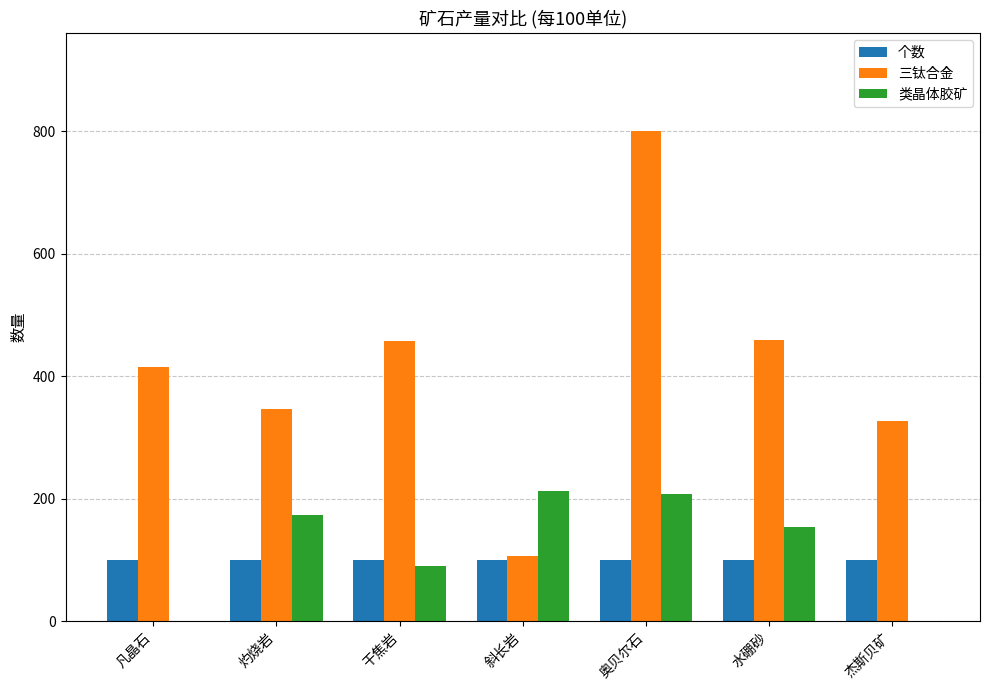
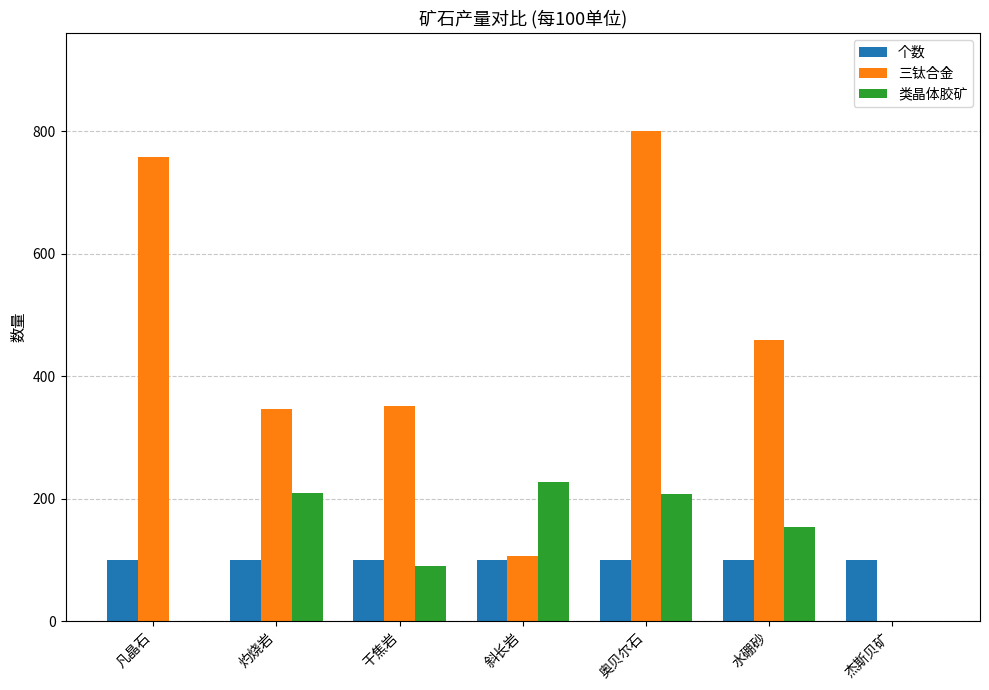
  {
    "个数": {
      "凡晶石": 100,
      "灼烧岩": 100,
      "干焦岩": 100,
      "斜长岩": 100,
      "奥贝尔石": 100,
      "水硼砂": 100,
      "杰斯贝矿": 100
    },
    "三钛合金": {
-     "凡晶石": 420,
+     "凡晶石": 760,
      "灼烧岩": 350,
-     "干焦岩": 460,
+     "干焦岩": 350,
      "斜长岩": 110,
      "奥贝尔石": 800,
      "水硼砂": 460,
-     "杰斯贝矿": 330
+     "杰斯贝矿": 0
    },
    "类晶体胶矿": {
      "凡晶石": 0,
-     "灼烧岩": 170,
+     "灼烧岩": 210,
      "干焦岩": 90,
-     "斜长岩": 210,
+     "斜长岩": 230,
      "奥贝尔石": 210,
      "水硼砂": 150,
      "杰斯贝矿": 0
    }
  }
